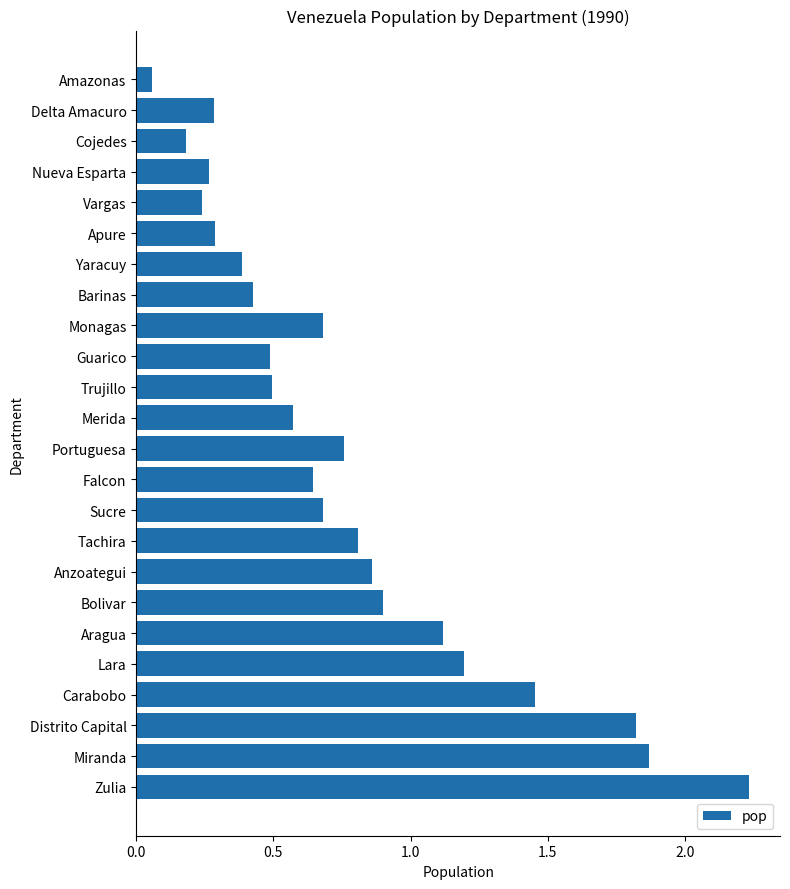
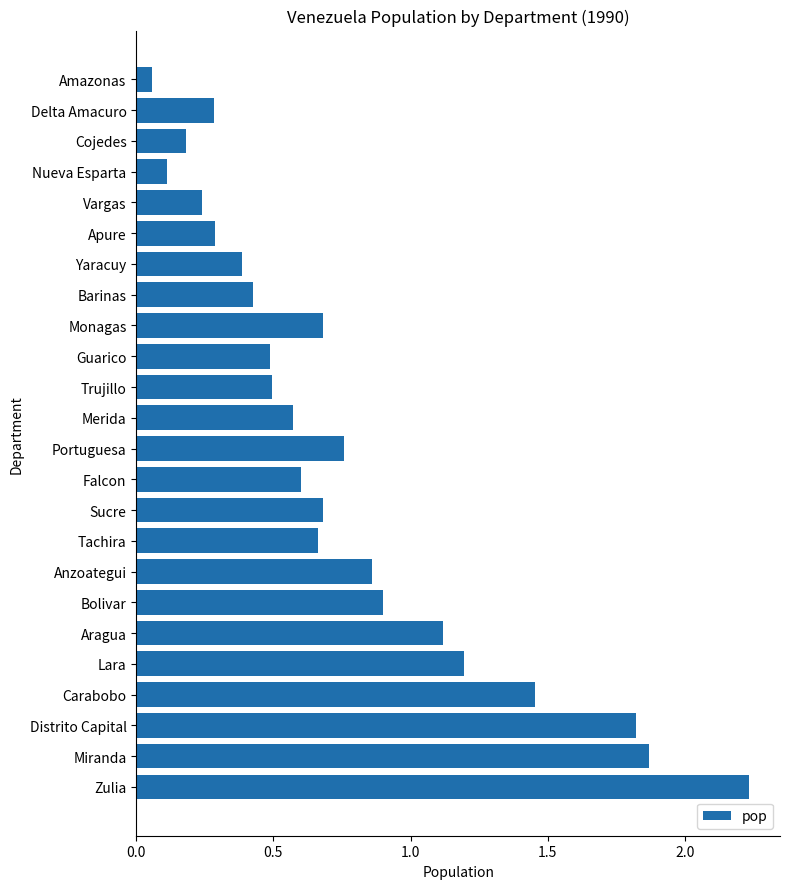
  {
    "Amazonas": 0.06,
    "Delta Amacuro": 0.28,
    "Cojedes": 0.18,
-   "Nueva Esparta": 0.26,
+   "Nueva Esparta": 0.11,
    "Vargas": 0.24,
    "Apure": 0.29,
    "Yaracuy": 0.38,
    "Barinas": 0.42,
    "Monagas": 0.68,
    "Guarico": 0.49,
    "Trujillo": 0.49,
    "Merida": 0.57,
    "Portuguesa": 0.76,
-   "Falcon": 0.64,
+   "Falcon": 0.60,
    "Sucre": 0.68,
-   "Tachira": 0.81,
+   "Tachira": 0.66,
    "Anzoategui": 0.86,
    "Bolivar": 0.90,
    "Aragua": 1.12,
    "Lara": 1.19,
    "Carabobo": 1.45,
    "Distrito Capital": 1.82,
    "Miranda": 1.87,
    "Zulia": 2.24
  }
